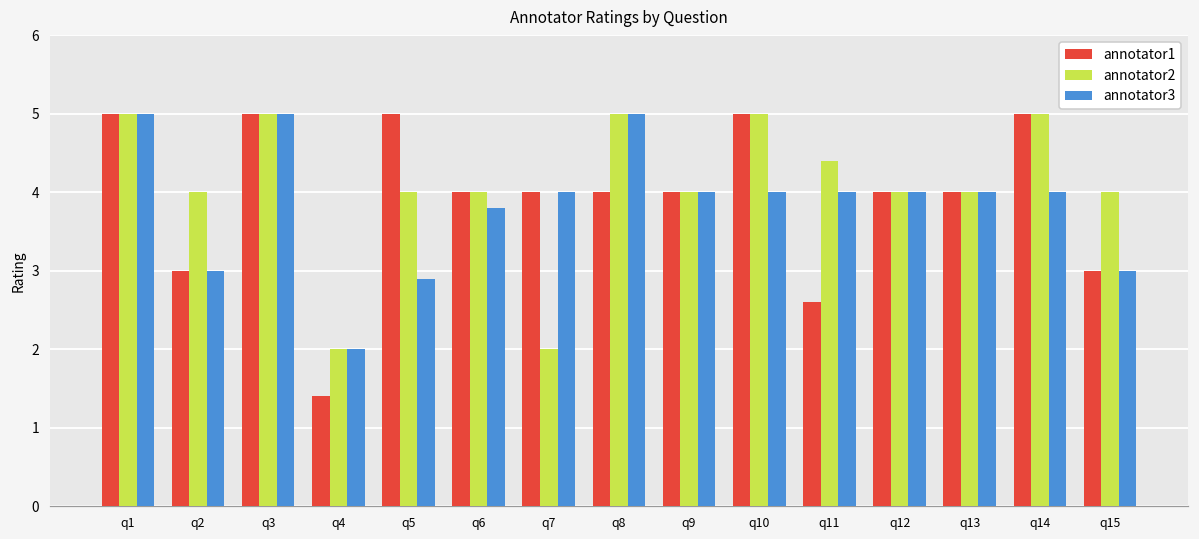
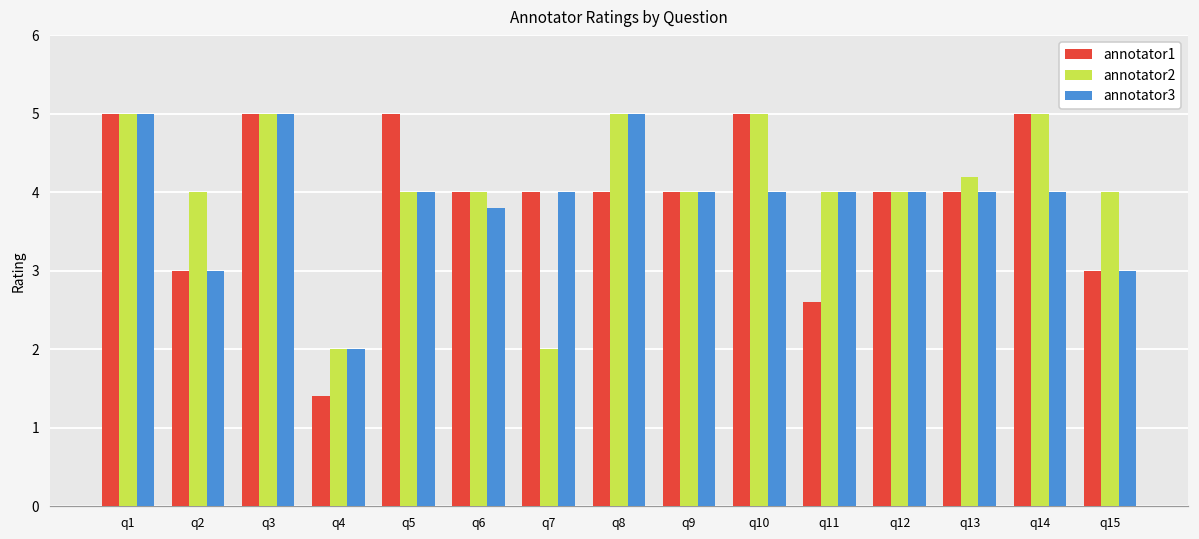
  {
    "annotator1": {
      "q1": 5.0,
      "q2": 3.0,
      "q3": 5.0,
      "q4": 1.4,
      "q5": 5.0,
      "q6": 4.0,
      "q7": 4.0,
      "q8": 4.0,
      "q9": 4.0,
      "q10": 5.0,
      "q11": 2.6,
      "q12": 4.0,
      "q13": 4.0,
      "q14": 5.0,
      "q15": 3.0
    },
    "annotator2": {
      "q1": 5.0,
      "q2": 4.0,
      "q3": 5.0,
      "q4": 2.0,
      "q5": 4.0,
      "q6": 4.0,
      "q7": 2.0,
      "q8": 5.0,
      "q9": 4.0,
      "q10": 5.0,
-     "q11": 4.4,
+     "q11": 4.0,
      "q12": 4.0,
-     "q13": 4.0,
+     "q13": 4.2,
      "q14": 5.0,
      "q15": 4.0
    },
    "annotator3": {
      "q1": 5.0,
      "q2": 3.0,
      "q3": 5.0,
      "q4": 2.0,
-     "q5": 2.9,
+     "q5": 4.0,
      "q6": 3.8,
      "q7": 4.0,
      "q8": 5.0,
      "q9": 4.0,
      "q10": 4.0,
      "q11": 4.0,
      "q12": 4.0,
      "q13": 4.0,
      "q14": 4.0,
      "q15": 3.0
    }
  }
